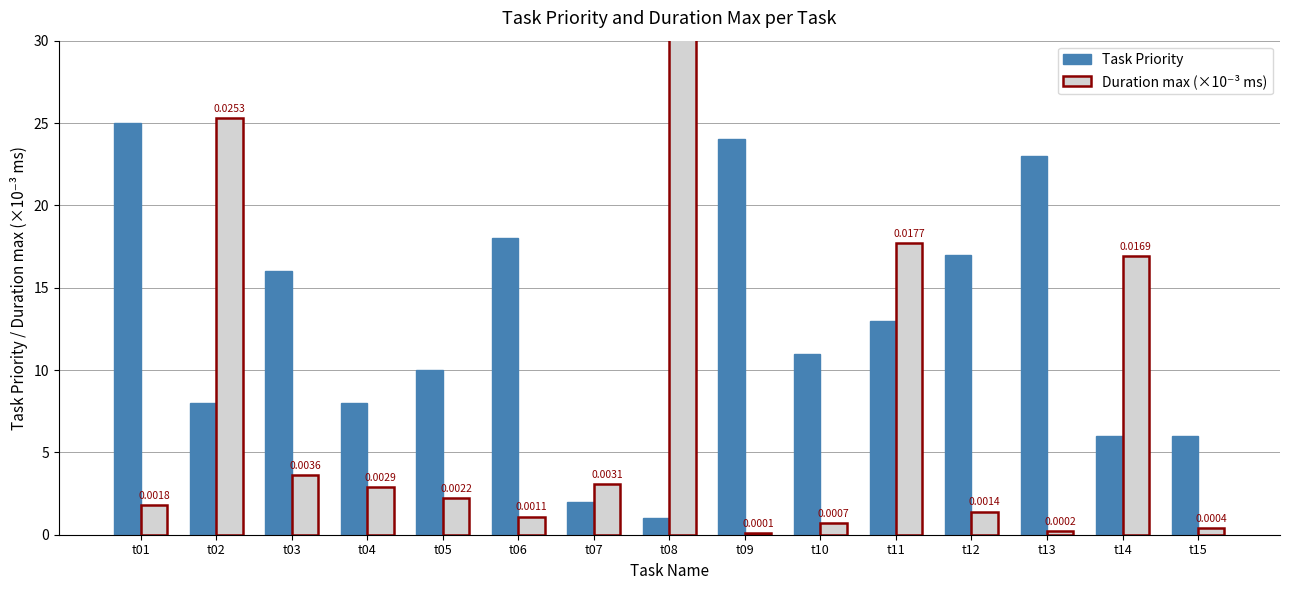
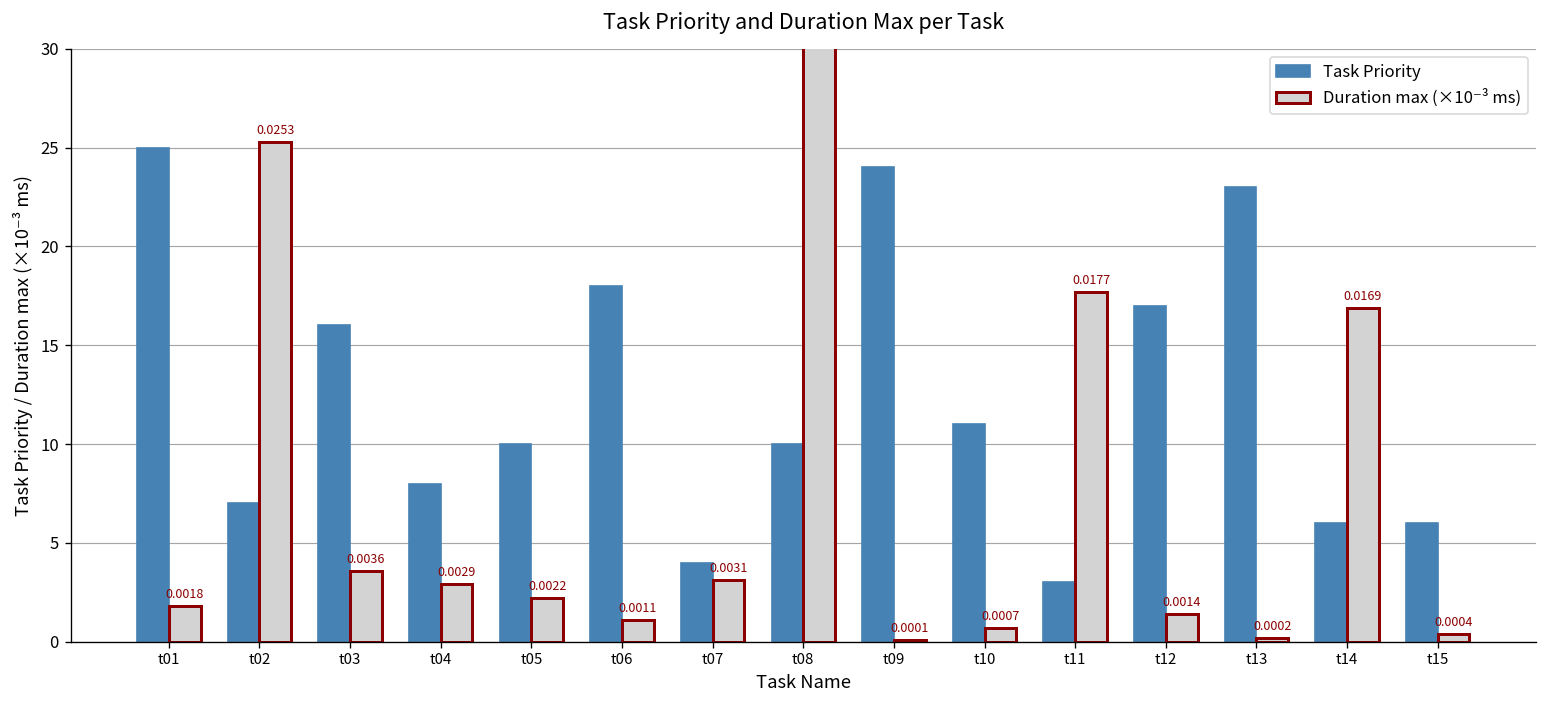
  {
    "Task Priority": {
      "t01": 25,
-     "t02": 8,
+     "t02": 7,
      "t03": 16,
      "t04": 8,
      "t05": 10,
      "t06": 18,
-     "t07": 2,
-     "t08": 1,
+     "t07": 4,
+     "t08": 10,
      "t09": 24,
      "t10": 11,
-     "t11": 13,
+     "t11": 3,
      "t12": 17,
      "t13": 23,
      "t14": 6,
      "t15": 6
    }
  }
